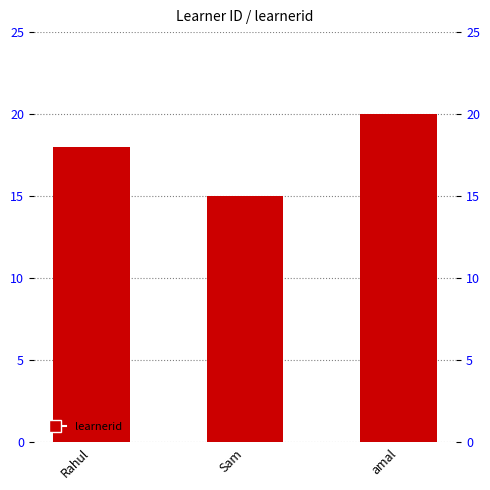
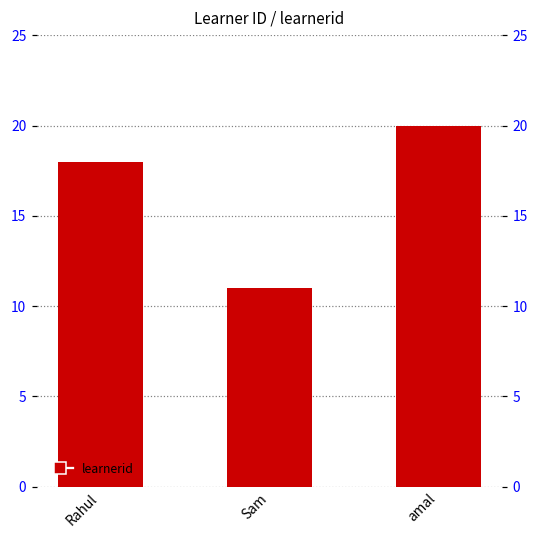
  {
    "Rahul": 18,
-   "Sam": 15,
+   "Sam": 11,
    "amal": 20
  }
